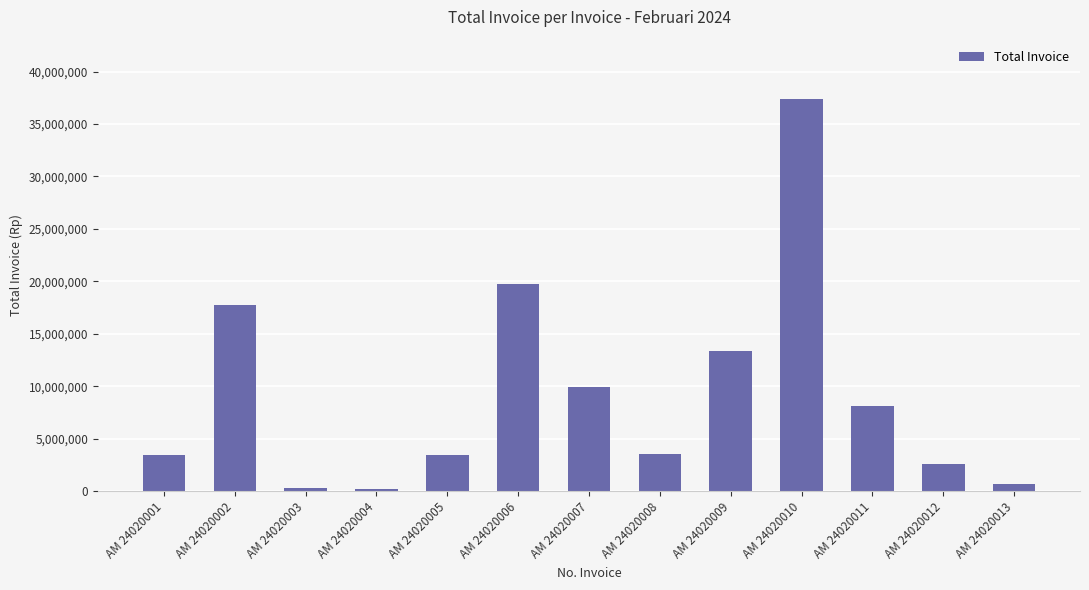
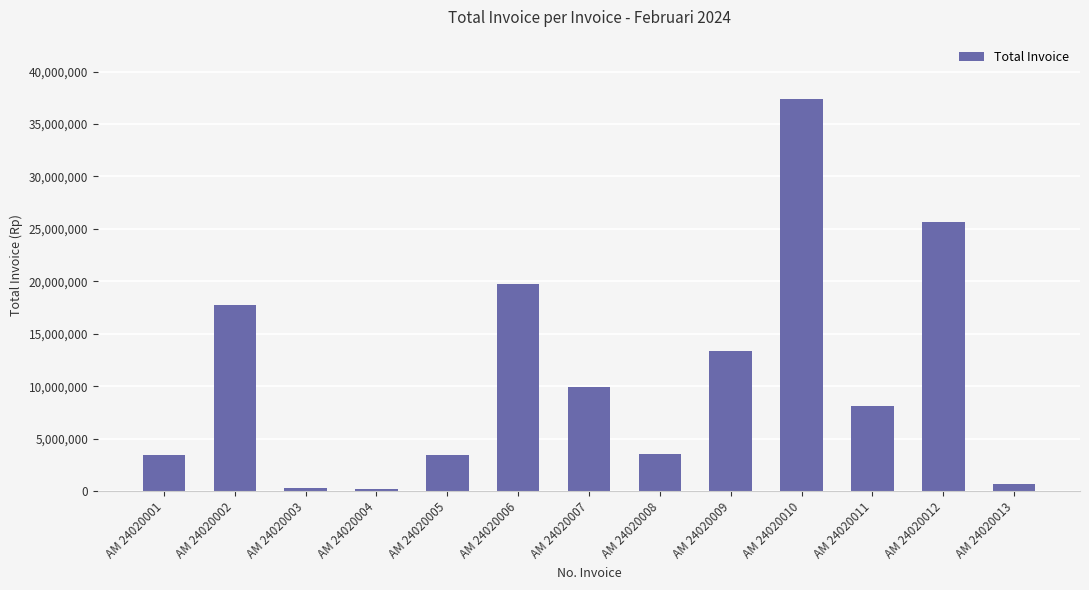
  {
    "AM 24020001": "3,400,000",
    "AM 24020002": "17,700,000",
    "AM 24020003": "300,000",
    "AM 24020004": "300,000",
    "AM 24020005": "3,500,000",
    "AM 24020006": "19,700,000",
    "AM 24020007": "9,900,000",
    "AM 24020008": "3,600,000",
    "AM 24020009": "13,400,000",
    "AM 24020010": "37,400,000",
    "AM 24020011": "8,100,000",
-   "AM 24020012": "2,600,000",
+   "AM 24020012": "25,700,000",
    "AM 24020013": "700,000"
  }
